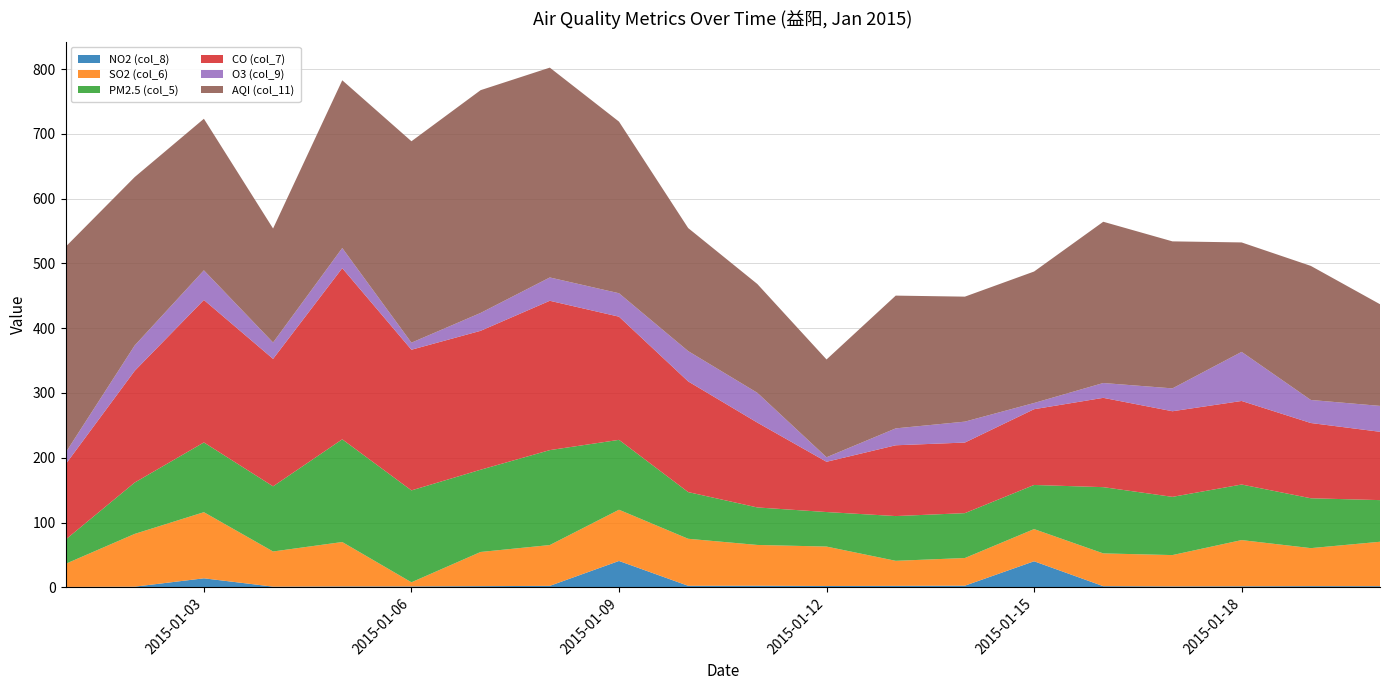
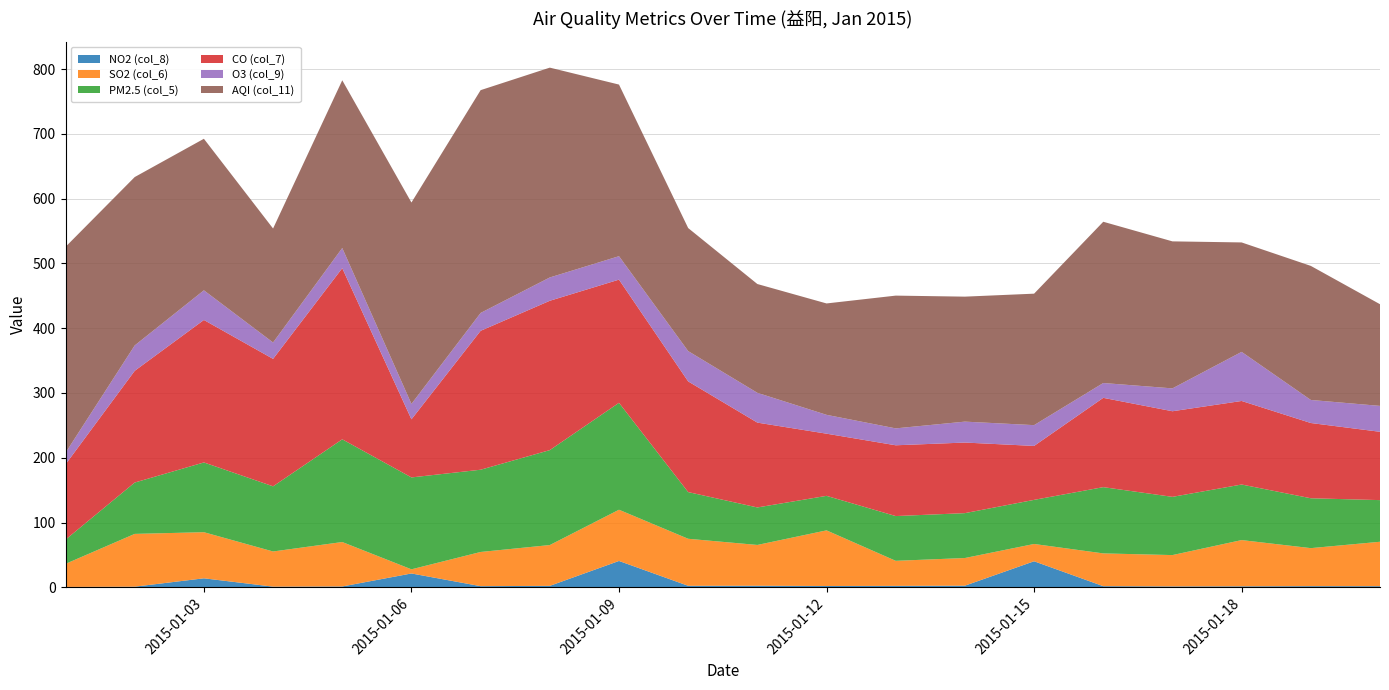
  {
    "NO2 (col_8)": {
      "2015-01-03": 10,
-     "2015-01-06": 0,
+     "2015-01-06": 20,
      "2015-01-09": 40,
      "2015-01-15": 40
    },
    "SO2 (col_6)": {
-     "2015-01-03": 100,
+     "2015-01-03": 70,
      "2015-01-06": 10,
      "2015-01-09": 80,
-     "2015-01-12": 60,
-     "2015-01-15": 50,
+     "2015-01-12": 90,
+     "2015-01-15": 30,
      "2015-01-18": 70
    },
    "PM2.5 (col_5)": {
      "2015-01-03": 110,
      "2015-01-06": 140,
-     "2015-01-09": 110,
+     "2015-01-09": 170,
      "2015-01-12": 50,
      "2015-01-15": 70,
      "2015-01-18": 90
    },
    "CO (col_7)": {
      "2015-01-03": 220,
-     "2015-01-06": 220,
+     "2015-01-06": 90,
      "2015-01-09": 190,
-     "2015-01-12": 80,
-     "2015-01-15": 120,
+     "2015-01-12": 100,
+     "2015-01-15": 80,
      "2015-01-18": 130
    },
    "O3 (col_9)": {
      "2015-01-03": 50,
-     "2015-01-06": 10,
+     "2015-01-06": 20,
      "2015-01-09": 40,
-     "2015-01-12": 10,
-     "2015-01-15": 10,
+     "2015-01-12": 30,
+     "2015-01-15": 30,
      "2015-01-18": 80
    },
    "AQI (col_11)": {
      "2015-01-03": 230,
      "2015-01-06": 310,
      "2015-01-09": 270,
-     "2015-01-12": 150,
+     "2015-01-12": 170,
      "2015-01-15": 200,
      "2015-01-18": 170
    }
  }
